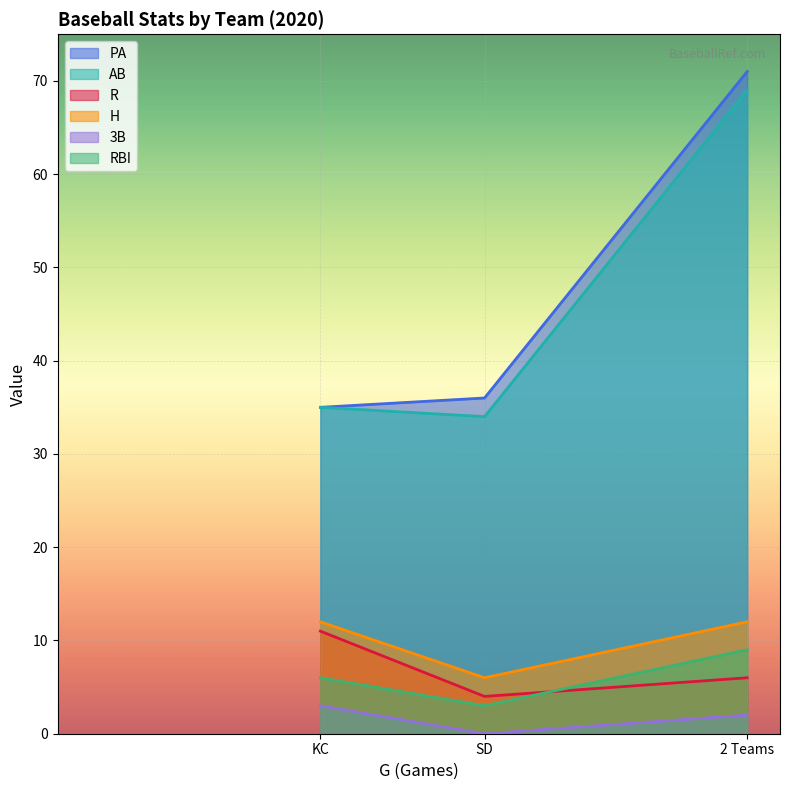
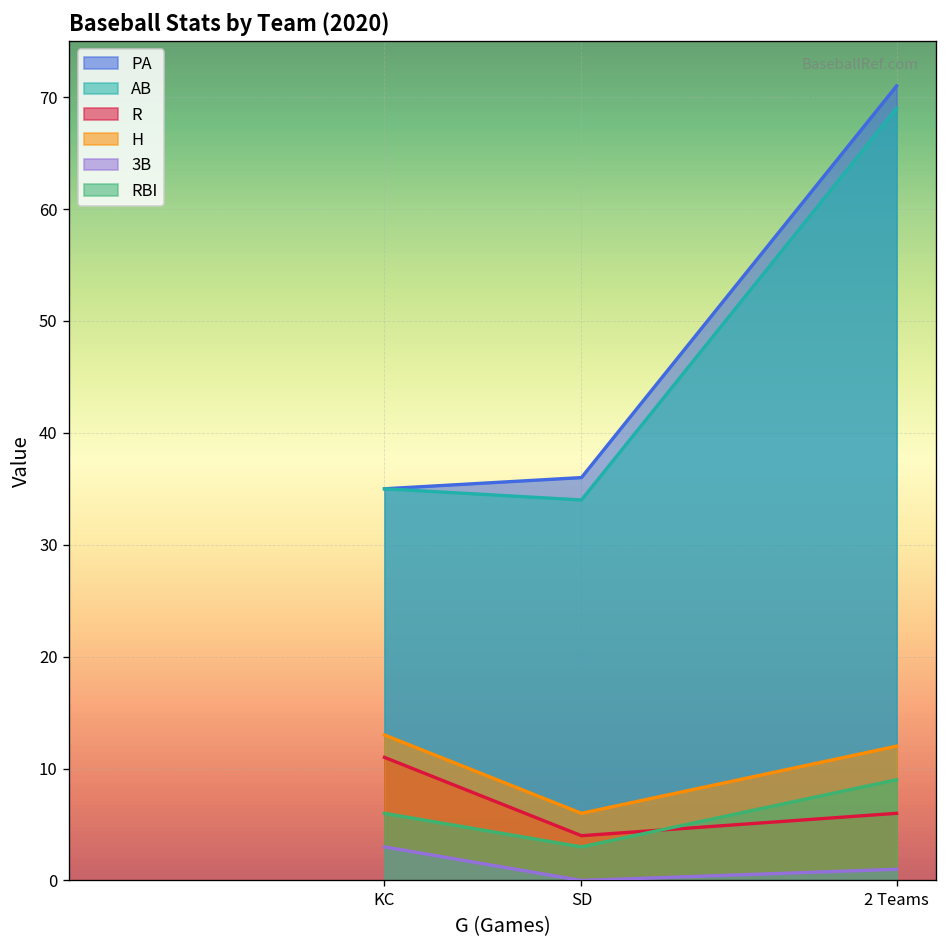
  {
    "PA": {
      "SD": 36,
      "2 Teams": 71
    },
    "R": {
      "KC": 11,
      "SD": 4,
      "2 Teams": 6
    },
    "H": {
-     "KC": 12,
+     "KC": 13,
      "SD": 6,
      "2 Teams": 12
    },
    "3B": {
      "KC": 3,
      "SD": 0,
-     "2 Teams": 2
+     "2 Teams": 1
    }
  }
